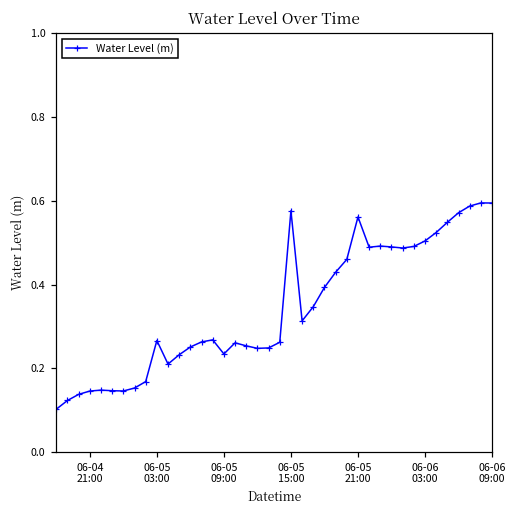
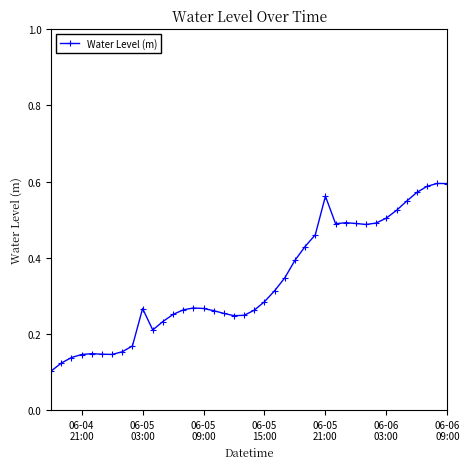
  {
    "06-04 21:00": 0.15,
    "06-05 03:00": 0.27,
-   "06-05 09:00": 0.23,
-   "06-05 15:00": 0.58,
+   "06-05 09:00": 0.27,
+   "06-05 15:00": 0.28,
    "06-05 21:00": 0.56,
    "06-06 03:00": 0.50,
    "06-06 09:00": 0.59
  }
